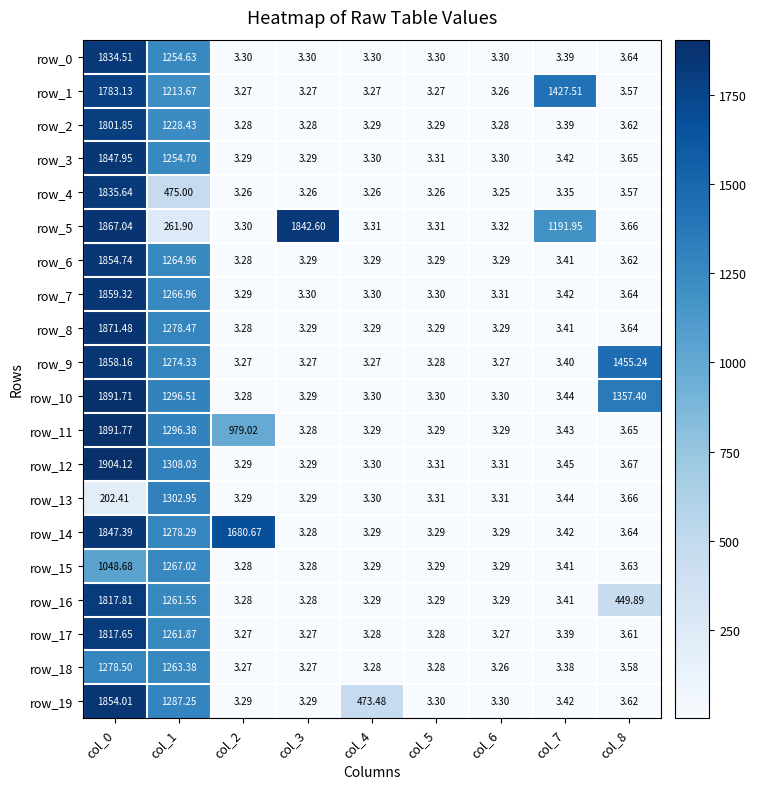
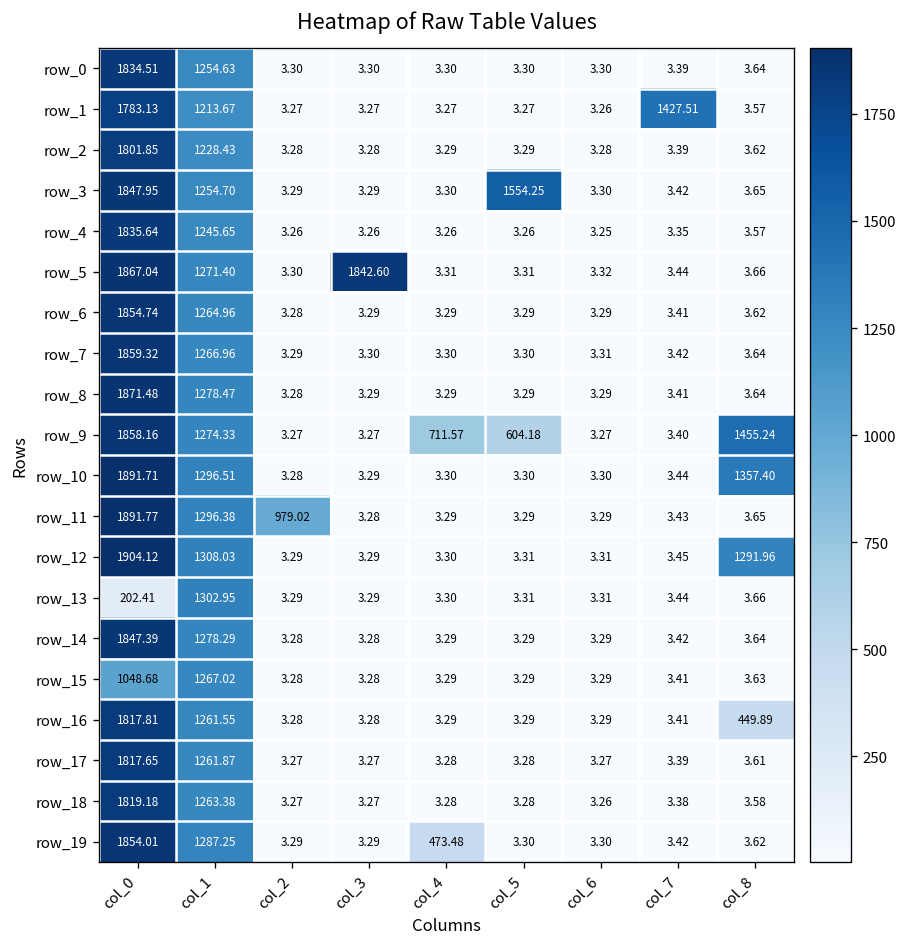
  {
    "row_0": {
      "col_0": 1834.51,
      "col_1": 1254.63,
      "col_2": 3.30,
      "col_3": 3.30,
      "col_4": 3.30,
      "col_5": 3.30,
      "col_6": 3.30,
      "col_7": 3.39,
      "col_8": 3.64
    },
    "row_1": {
      "col_0": 1783.13,
      "col_1": 1213.67,
      "col_2": 3.27,
      "col_3": 3.27,
      "col_4": 3.27,
      "col_5": 3.27,
      "col_6": 3.26,
      "col_7": 1427.51,
      "col_8": 3.57
    },
    "row_2": {
      "col_0": 1801.85,
      "col_1": 1228.43,
      "col_2": 3.28,
      "col_3": 3.28,
      "col_4": 3.29,
      "col_5": 3.29,
      "col_6": 3.28,
      "col_7": 3.39,
      "col_8": 3.62
    },
    "row_3": {
      "col_0": 1847.95,
      "col_1": 1254.70,
      "col_2": 3.29,
      "col_3": 3.29,
      "col_4": 3.30,
-     "col_5": 3.31,
+     "col_5": 1554.25,
      "col_6": 3.30,
      "col_7": 3.42,
      "col_8": 3.65
    },
    "row_4": {
      "col_0": 1835.64,
-     "col_1": 475.00,
+     "col_1": 1245.65,
      "col_2": 3.26,
      "col_3": 3.26,
      "col_4": 3.26,
      "col_5": 3.26,
      "col_6": 3.25,
      "col_7": 3.35,
      "col_8": 3.57
    },
    "row_5": {
      "col_0": 1867.04,
-     "col_1": 261.90,
+     "col_1": 1271.40,
      "col_2": 3.30,
      "col_3": 1842.60,
      "col_4": 3.31,
      "col_5": 3.31,
      "col_6": 3.32,
-     "col_7": 1191.95,
+     "col_7": 3.44,
      "col_8": 3.66
    },
    "row_6": {
      "col_0": 1854.74,
      "col_1": 1264.96,
      "col_2": 3.28,
      "col_3": 3.29,
      "col_4": 3.29,
      "col_5": 3.29,
      "col_6": 3.29,
      "col_7": 3.41,
      "col_8": 3.62
    },
    "row_7": {
      "col_0": 1859.32,
      "col_1": 1266.96,
      "col_2": 3.29,
      "col_3": 3.30,
      "col_4": 3.30,
      "col_5": 3.30,
      "col_6": 3.31,
      "col_7": 3.42,
      "col_8": 3.64
    },
    "row_8": {
      "col_0": 1871.48,
      "col_1": 1278.47,
      "col_2": 3.28,
      "col_3": 3.29,
      "col_4": 3.29,
      "col_5": 3.29,
      "col_6": 3.29,
      "col_7": 3.41,
      "col_8": 3.64
    },
    "row_9": {
      "col_0": 1858.16,
      "col_1": 1274.33,
      "col_2": 3.27,
      "col_3": 3.27,
-     "col_4": 3.27,
-     "col_5": 3.28,
+     "col_4": 711.57,
+     "col_5": 604.18,
      "col_6": 3.27,
      "col_7": 3.40,
      "col_8": 1455.24
    },
    "row_10": {
      "col_0": 1891.71,
      "col_1": 1296.51,
      "col_2": 3.28,
      "col_3": 3.29,
      "col_4": 3.30,
      "col_5": 3.30,
      "col_6": 3.30,
      "col_7": 3.44,
      "col_8": 1357.40
    },
    "row_11": {
      "col_0": 1891.77,
      "col_1": 1296.38,
      "col_2": 979.02,
      "col_3": 3.28,
      "col_4": 3.29,
      "col_5": 3.29,
      "col_6": 3.29,
      "col_7": 3.43,
      "col_8": 3.65
    },
    "row_12": {
      "col_0": 1904.12,
      "col_1": 1308.03,
      "col_2": 3.29,
      "col_3": 3.29,
      "col_4": 3.30,
      "col_5": 3.31,
      "col_6": 3.31,
      "col_7": 3.45,
-     "col_8": 3.67
+     "col_8": 1291.96
    },
    "row_13": {
      "col_0": 202.41,
      "col_1": 1302.95,
      "col_2": 3.29,
      "col_3": 3.29,
      "col_4": 3.30,
      "col_5": 3.31,
      "col_6": 3.31,
      "col_7": 3.44,
      "col_8": 3.66
    },
    "row_14": {
      "col_0": 1847.39,
      "col_1": 1278.29,
-     "col_2": 1680.67,
+     "col_2": 3.28,
      "col_3": 3.28,
      "col_4": 3.29,
      "col_5": 3.29,
      "col_6": 3.29,
      "col_7": 3.42,
      "col_8": 3.64
    },
    "row_15": {
      "col_0": 1048.68,
      "col_1": 1267.02,
      "col_2": 3.28,
      "col_3": 3.28,
      "col_4": 3.29,
      "col_5": 3.29,
      "col_6": 3.29,
      "col_7": 3.41,
      "col_8": 3.63
    },
    "row_16": {
      "col_0": 1817.81,
      "col_1": 1261.55,
      "col_2": 3.28,
      "col_3": 3.28,
      "col_4": 3.29,
      "col_5": 3.29,
      "col_6": 3.29,
      "col_7": 3.41,
      "col_8": 449.89
    },
    "row_17": {
      "col_0": 1817.65,
      "col_1": 1261.87,
      "col_2": 3.27,
      "col_3": 3.27,
      "col_4": 3.28,
      "col_5": 3.28,
      "col_6": 3.27,
      "col_7": 3.39,
      "col_8": 3.61
    },
    "row_18": {
-     "col_0": 1278.50,
+     "col_0": 1819.18,
      "col_1": 1263.38,
      "col_2": 3.27,
      "col_3": 3.27,
      "col_4": 3.28,
      "col_5": 3.28,
      "col_6": 3.26,
      "col_7": 3.38,
      "col_8": 3.58
    },
    "row_19": {
      "col_0": 1854.01,
      "col_1": 1287.25,
      "col_2": 3.29,
      "col_3": 3.29,
      "col_4": 473.48,
      "col_5": 3.30,
      "col_6": 3.30,
      "col_7": 3.42,
      "col_8": 3.62
    }
  }
